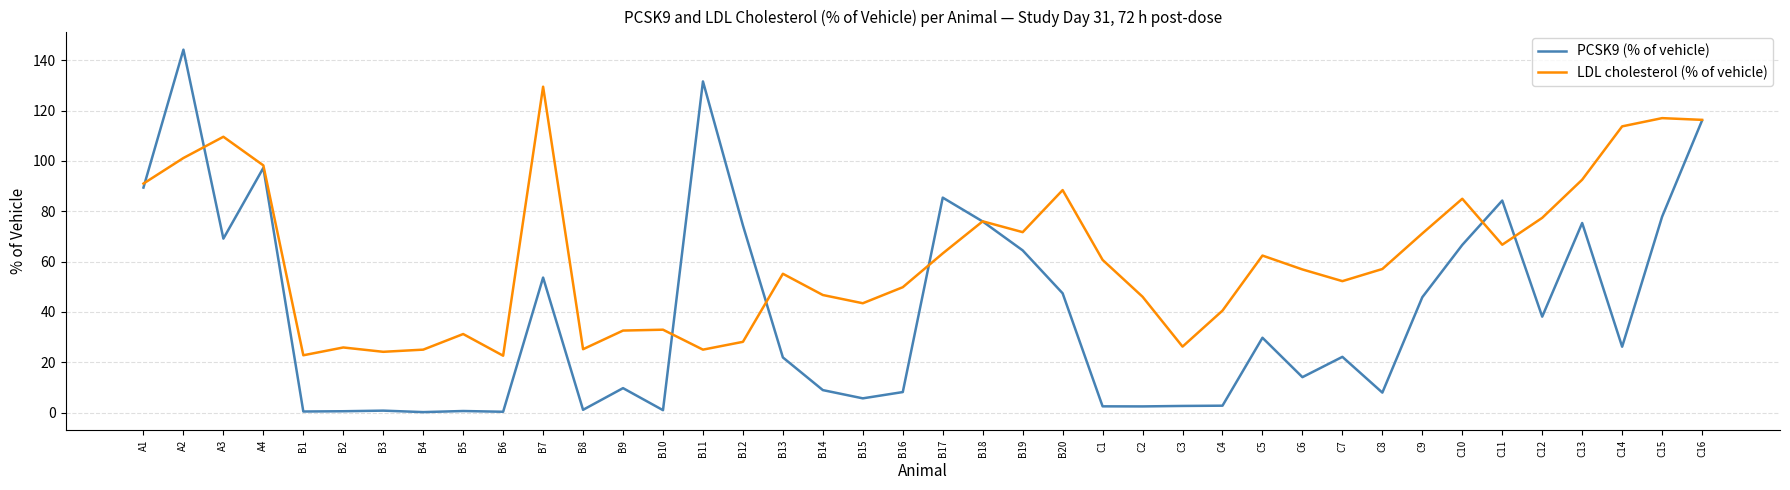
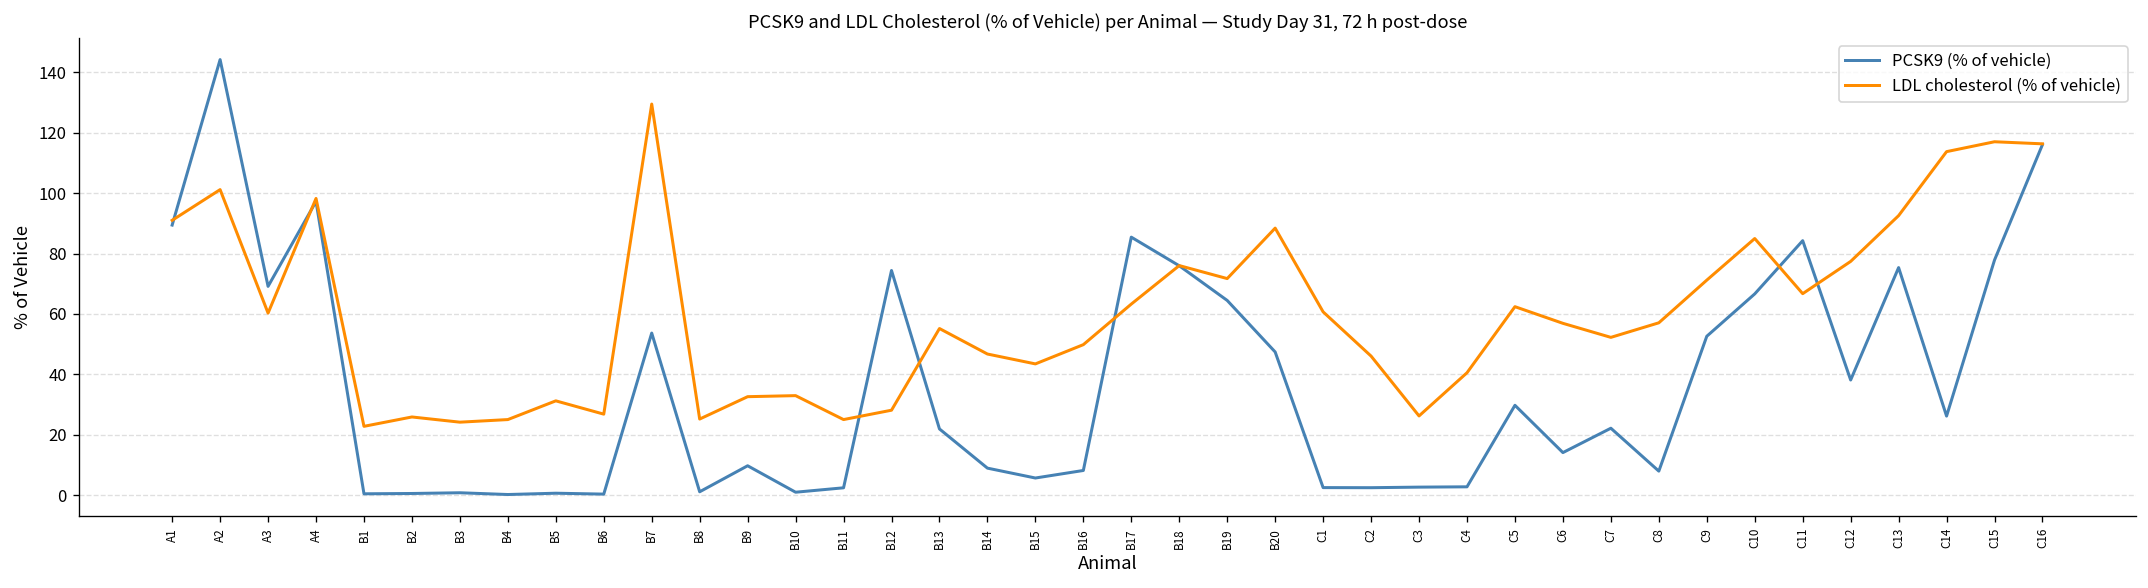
  {
    "PCSK9 (% of vehicle)": {
      "A1": 89,
      "A2": 144,
      "A3": 69,
      "B1": 0,
      "B2": 1,
      "B3": 1,
      "B4": 0,
      "B5": 1,
      "B6": 0,
      "B7": 54,
      "B8": 1,
      "B9": 10,
      "B10": 1,
-     "B11": 132,
+     "B11": 2,
      "B12": 74,
      "B13": 22,
      "B14": 9,
      "B15": 6,
      "B16": 8,
      "B17": 85,
      "B19": 64,
      "B20": 47,
      "C1": 2,
      "C2": 2,
      "C3": 3,
      "C4": 3,
      "C5": 30,
      "C6": 14,
      "C7": 22,
      "C8": 8,
-     "C9": 46,
+     "C9": 53,
      "C10": 67,
      "C11": 84,
      "C12": 38,
      "C13": 75,
      "C14": 26,
      "C15": 78
    },
    "LDL cholesterol (% of vehicle)": {
      "A1": 91,
      "A2": 101,
-     "A3": 110,
+     "A3": 60,
      "B1": 23,
      "B2": 26,
      "B3": 24,
      "B4": 25,
      "B5": 31,
-     "B6": 23,
+     "B6": 27,
      "B7": 130,
      "B8": 25,
      "B9": 33,
      "B10": 33,
      "B11": 25,
      "B12": 28,
      "B13": 55,
      "B14": 47,
      "B15": 43,
      "B16": 50,
      "B17": 63,
      "B19": 72,
      "B20": 88,
      "C1": 61,
      "C2": 46,
      "C3": 26,
      "C4": 41,
      "C5": 62,
      "C6": 57,
      "C7": 52,
      "C8": 57,
      "C9": 71,
      "C10": 85,
      "C11": 67,
      "C12": 77,
      "C13": 93,
      "C14": 114,
      "C15": 117
    }
  }
